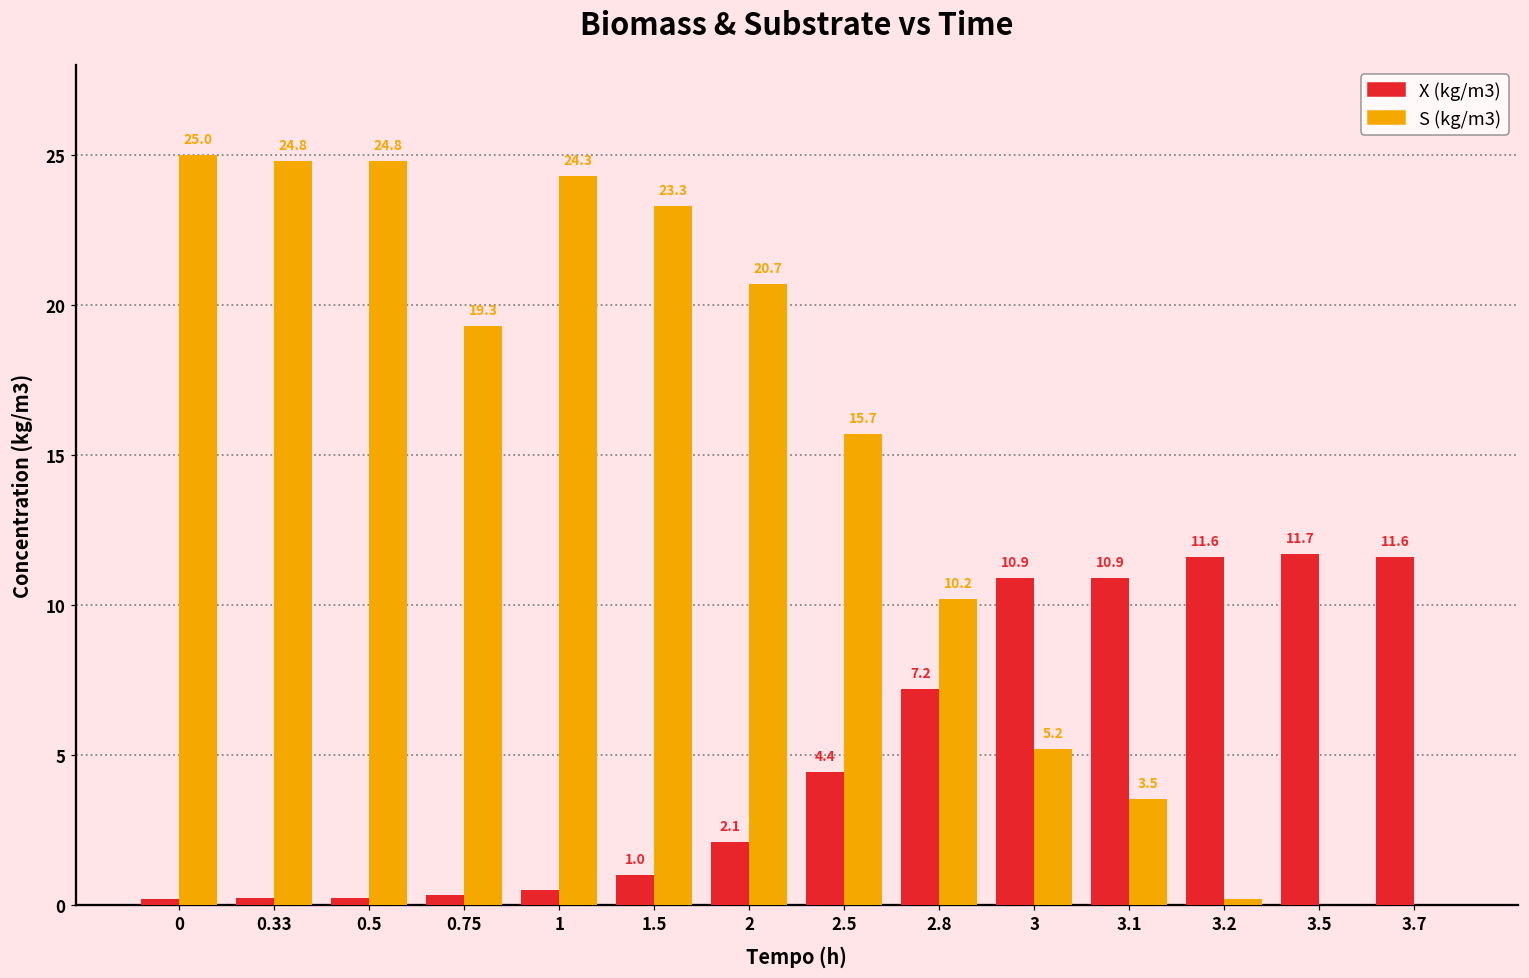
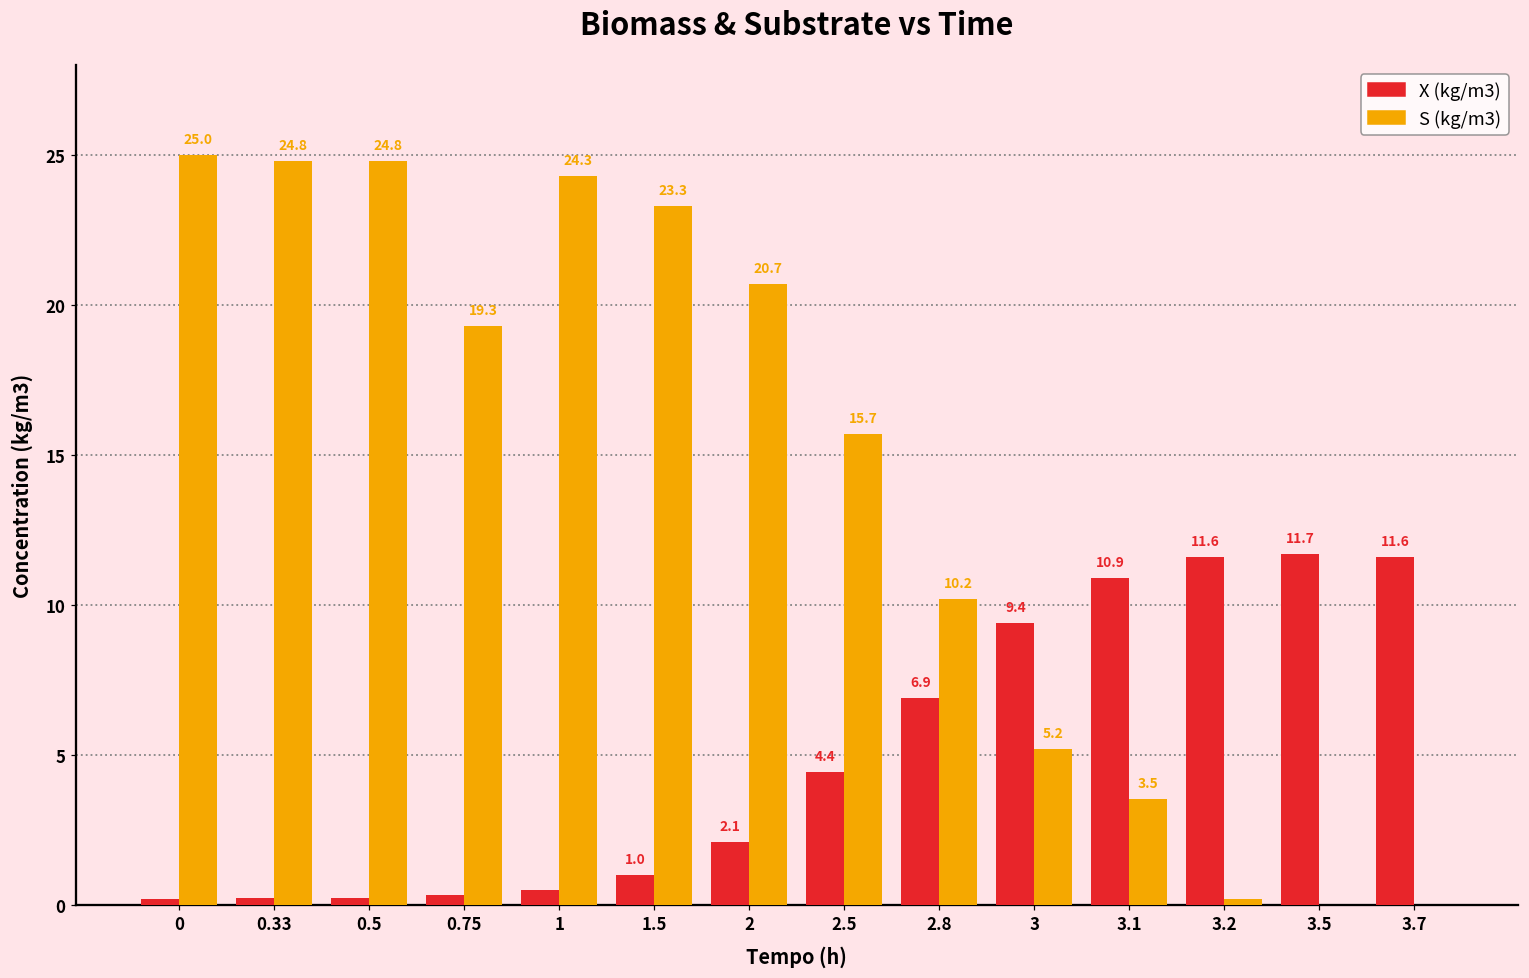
  {
    "X (kg/m3)": {
      "1.5": 1.0,
      "2": 2.1,
      "2.5": 4.4,
-     "2.8": 7.2,
-     "3": 10.9,
+     "2.8": 6.9,
+     "3": 9.4,
      "3.1": 10.9,
      "3.2": 11.6,
      "3.5": 11.7,
      "3.7": 11.6
    },
    "S (kg/m3)": {
      "0": 25.0,
      "0.33": 24.8,
      "0.5": 24.8,
      "0.75": 19.3,
      "1": 24.3,
      "1.5": 23.3,
      "2": 20.7,
      "2.5": 15.7,
      "2.8": 10.2,
      "3": 5.2,
      "3.1": 3.5
    }
  }
